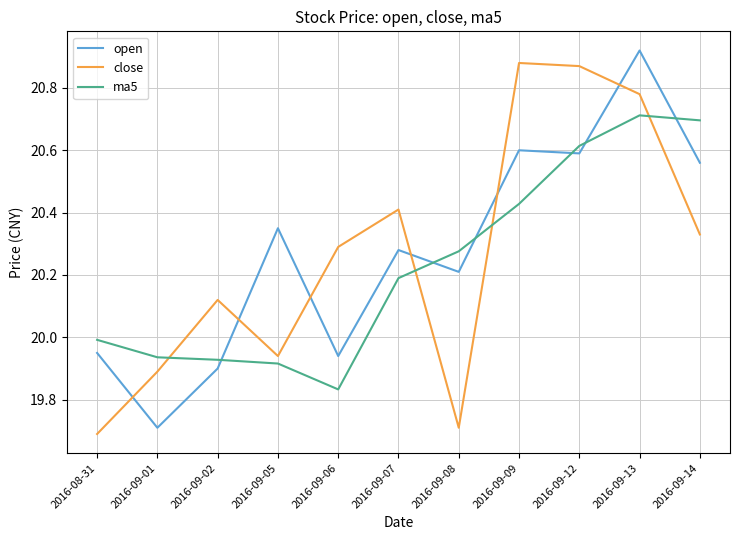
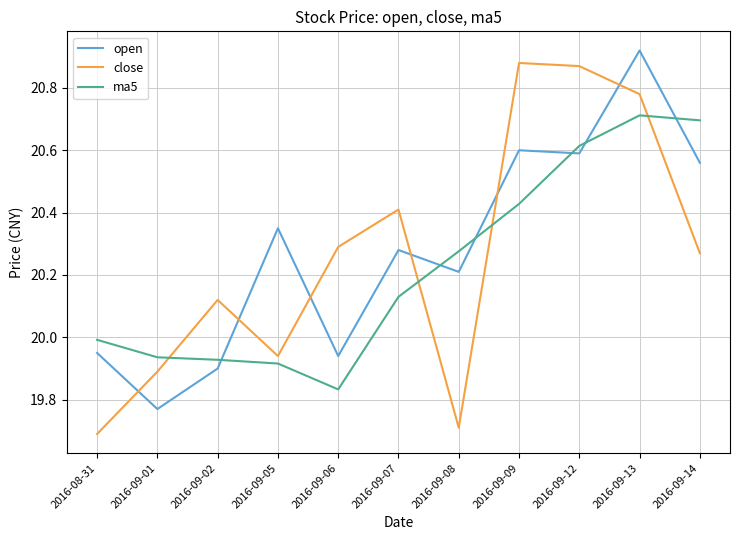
  {
    "open": {
      "2016-08-31": 19.95,
-     "2016-09-01": 19.71,
+     "2016-09-01": 19.77,
      "2016-09-02": 19.90,
      "2016-09-05": 20.35,
      "2016-09-06": 19.94,
      "2016-09-07": 20.28,
      "2016-09-08": 20.21,
      "2016-09-09": 20.60,
      "2016-09-12": 20.59,
      "2016-09-13": 20.92,
      "2016-09-14": 20.56
    },
    "close": {
      "2016-08-31": 19.69,
      "2016-09-01": 19.89,
      "2016-09-02": 20.12,
      "2016-09-05": 19.94,
      "2016-09-06": 20.29,
      "2016-09-07": 20.41,
      "2016-09-08": 19.71,
      "2016-09-09": 20.88,
      "2016-09-12": 20.87,
      "2016-09-13": 20.78,
-     "2016-09-14": 20.33
+     "2016-09-14": 20.27
    },
    "ma5": {
      "2016-08-31": 19.99,
      "2016-09-01": 19.94,
      "2016-09-02": 19.93,
      "2016-09-05": 19.92,
      "2016-09-06": 19.83,
-     "2016-09-07": 20.19,
+     "2016-09-07": 20.13,
      "2016-09-08": 20.28,
      "2016-09-09": 20.43,
      "2016-09-12": 20.61,
      "2016-09-13": 20.71,
      "2016-09-14": 20.70
    }
  }
